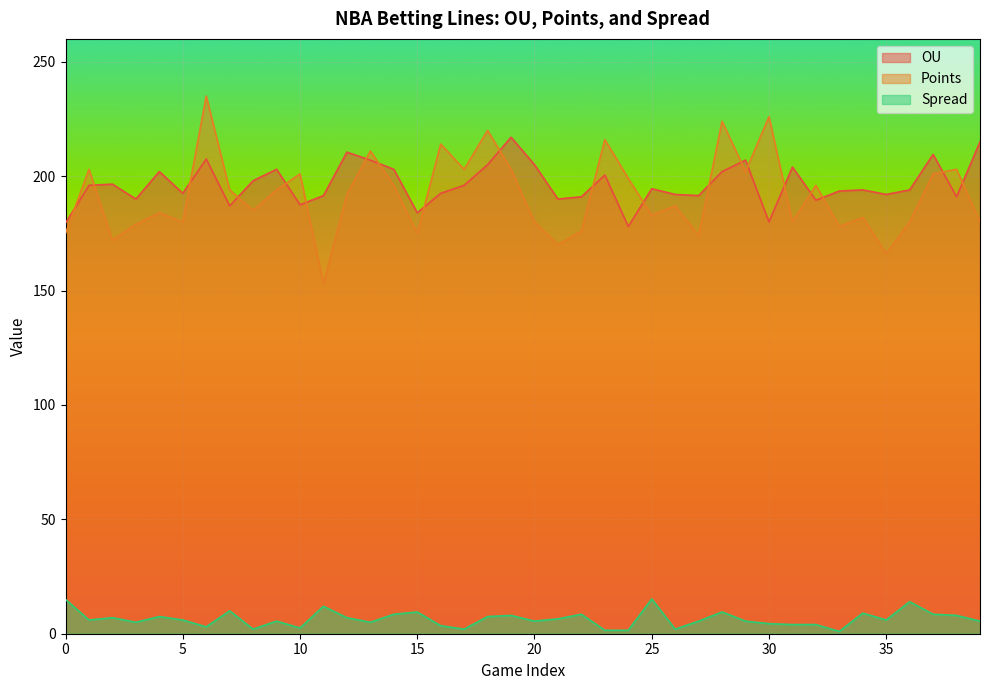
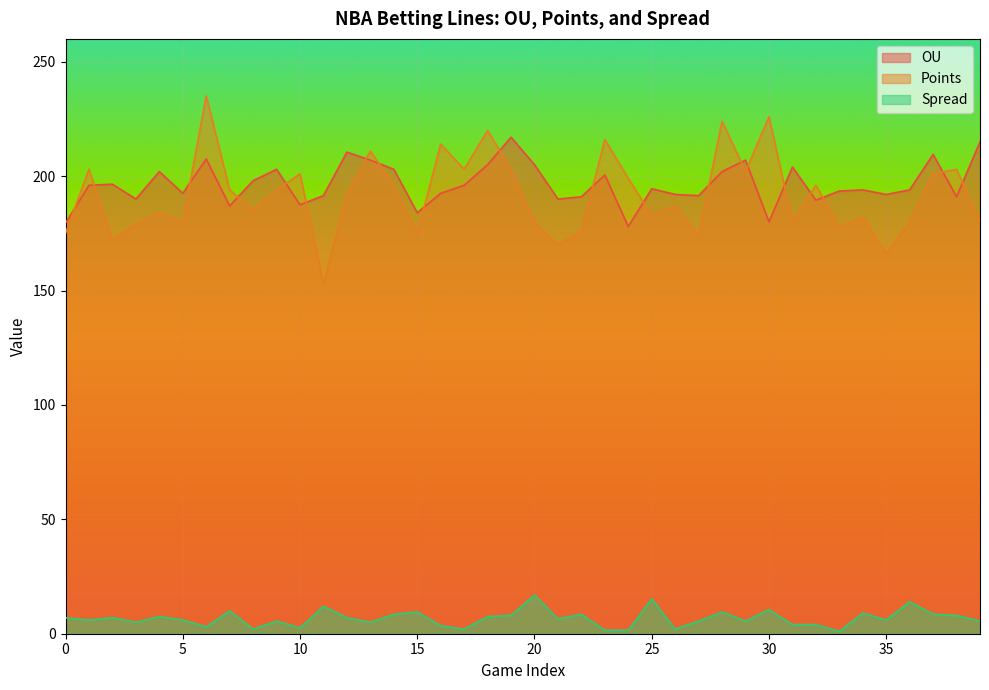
  {
    "Spread": {
-     "0": 15,
+     "0": 7,
      "5": 6,
      "10": 3,
      "15": 10,
-     "20": 6,
+     "20": 17,
      "25": 15,
-     "30": 4,
+     "30": 11,
      "35": 6
    }
  }
